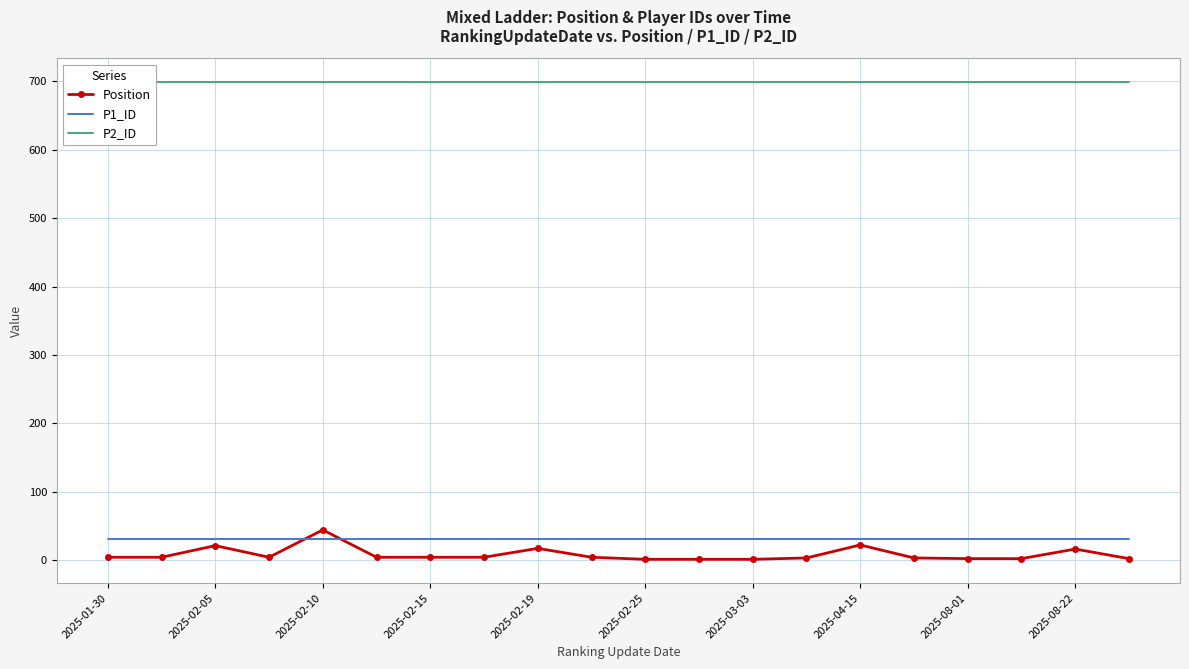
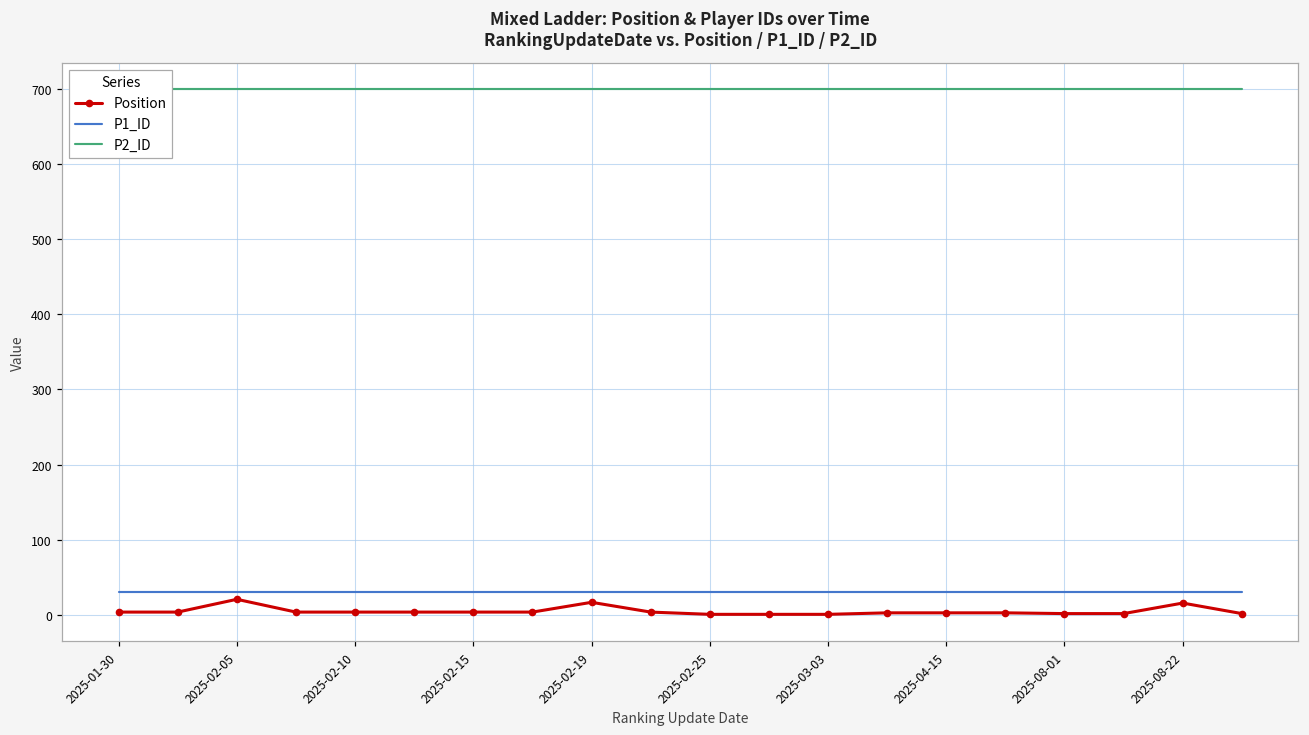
  {
    "Position": {
      "2025-01-30": 0,
      "2025-02-05": 20,
-     "2025-02-10": 40,
+     "2025-02-10": 0,
      "2025-02-15": 0,
      "2025-02-19": 20,
      "2025-02-25": 0,
      "2025-03-03": 0,
-     "2025-04-15": 20,
+     "2025-04-15": 0,
      "2025-08-01": 0,
      "2025-08-22": 20
    },
    "P1_ID": {
      "2025-01-30": 30,
      "2025-02-05": 30,
      "2025-02-10": 30,
      "2025-02-15": 30,
      "2025-02-19": 30,
      "2025-02-25": 30,
      "2025-03-03": 30,
      "2025-04-15": 30,
      "2025-08-01": 30,
      "2025-08-22": 30
    },
    "P2_ID": {
      "2025-02-05": 700,
      "2025-02-10": 700,
      "2025-02-15": 700,
      "2025-02-19": 700,
      "2025-02-25": 700,
      "2025-03-03": 700,
      "2025-04-15": 700,
      "2025-08-01": 700,
      "2025-08-22": 700
    }
  }
